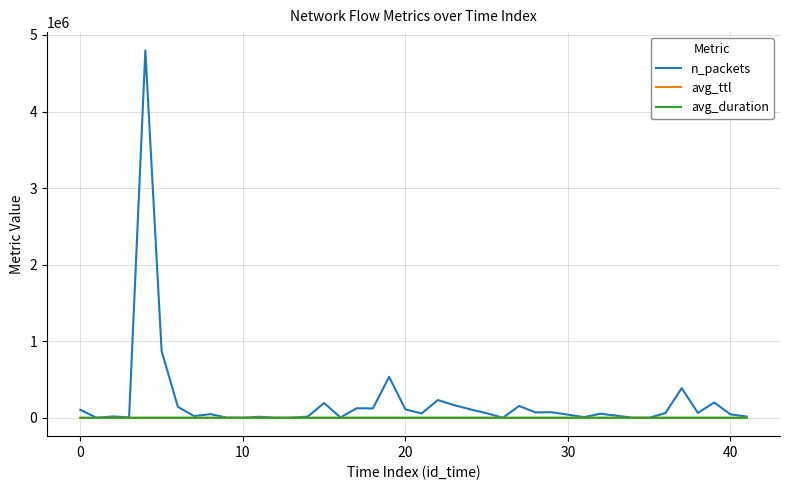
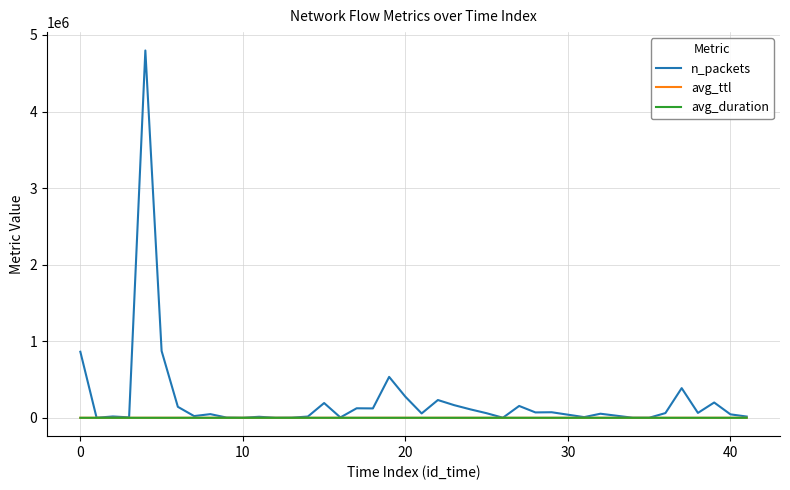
  {
    "n_packets": {
-     "0": 100000,
-     "20": 100000,
+     "0": 900000,
+     "20": 300000,
      "40": 0
    },
    "avg_duration": {
      "0": 0,
      "20": 0,
      "40": 0
    }
  }
